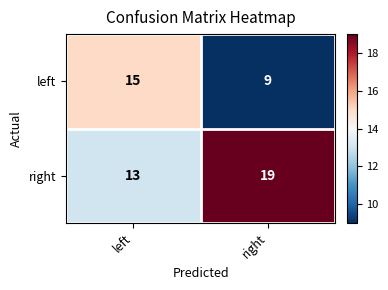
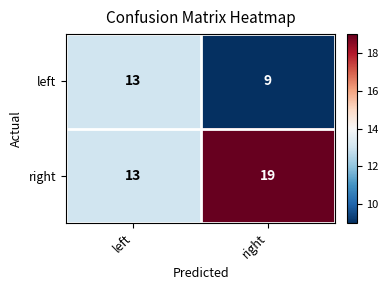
  {
    "left": {
-     "left": 15,
+     "left": 13,
      "right": 9
    },
    "right": {
      "left": 13,
      "right": 19
    }
  }
